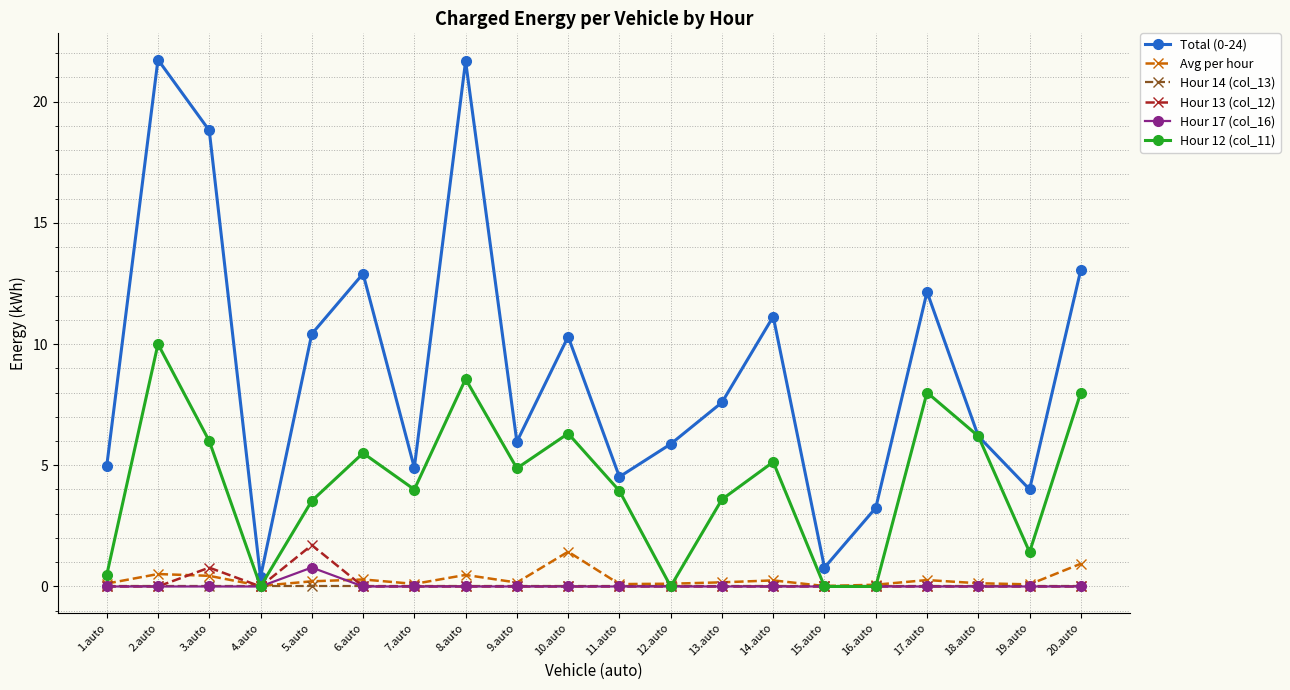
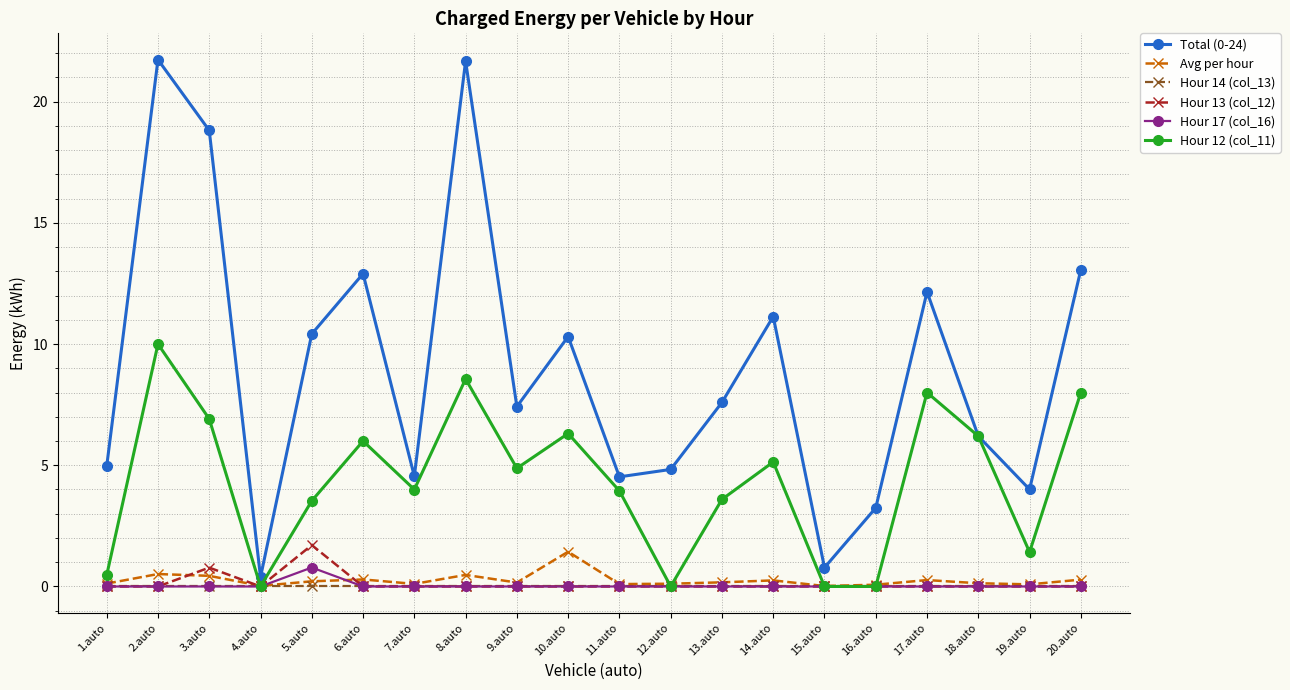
  {
    "Total (0-24)": {
      "1.auto": 5.0,
      "2.auto": 21.7,
      "3.auto": 18.8,
      "4.auto": 0.4,
      "5.auto": 10.4,
      "6.auto": 12.9,
-     "7.auto": 4.9,
+     "7.auto": 4.5,
      "8.auto": 21.7,
-     "9.auto": 6.0,
+     "9.auto": 7.4,
      "10.auto": 10.3,
      "11.auto": 4.5,
-     "12.auto": 5.9,
+     "12.auto": 4.8,
      "13.auto": 7.6,
      "14.auto": 11.1,
      "15.auto": 0.8,
      "16.auto": 3.2,
      "17.auto": 12.2,
      "19.auto": 4.0,
      "20.auto": 13.1
    },
    "Avg per hour": {
      "1.auto": 0.1,
      "2.auto": 0.5,
      "3.auto": 0.4,
      "5.auto": 0.2,
      "6.auto": 0.3,
      "7.auto": 0.1,
      "8.auto": 0.5,
      "9.auto": 0.2,
      "10.auto": 1.4,
      "12.auto": 0.1,
      "13.auto": 0.2,
      "14.auto": 0.3,
      "17.auto": 0.3,
      "18.auto": 0.1,
-     "20.auto": 0.9
+     "20.auto": 0.3
    },
    "Hour 14 (col_13)": {
      "5.auto": 0.0
    },
    "Hour 13 (col_12)": {
      "3.auto": 0.8,
      "5.auto": 1.7
    },
    "Hour 17 (col_16)": {
      "5.auto": 0.8
    },
    "Hour 12 (col_11)": {
      "1.auto": 0.5,
      "2.auto": 10.0,
-     "3.auto": 6.0,
+     "3.auto": 6.9,
      "5.auto": 3.5,
-     "6.auto": 5.5,
+     "6.auto": 6.0,
      "7.auto": 4.0,
      "8.auto": 8.6,
      "9.auto": 4.9,
      "10.auto": 6.3,
      "11.auto": 3.9,
      "13.auto": 3.6,
      "14.auto": 5.1,
      "17.auto": 8.0,
      "19.auto": 1.4,
      "20.auto": 8.0
    }
  }
